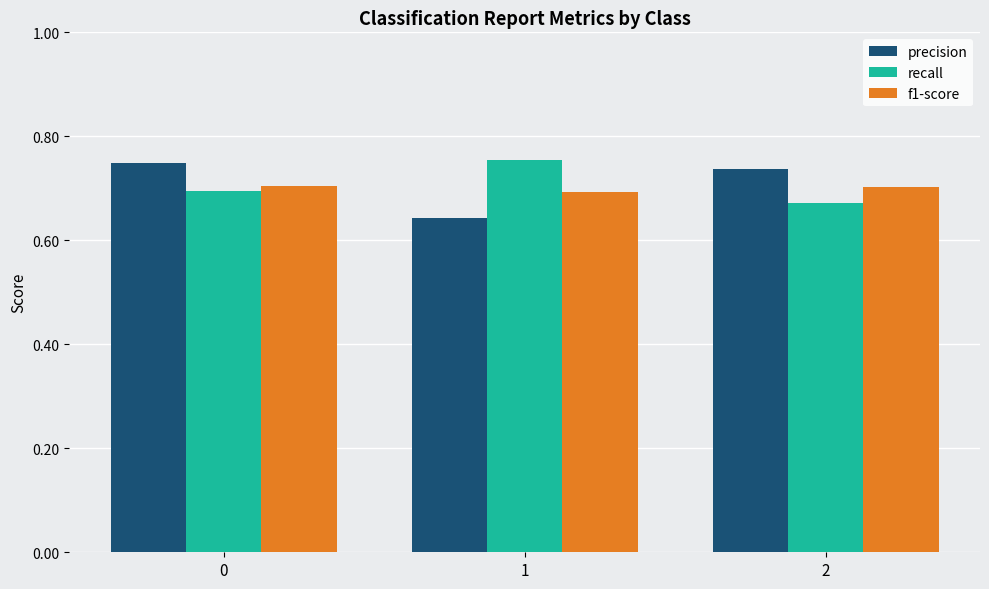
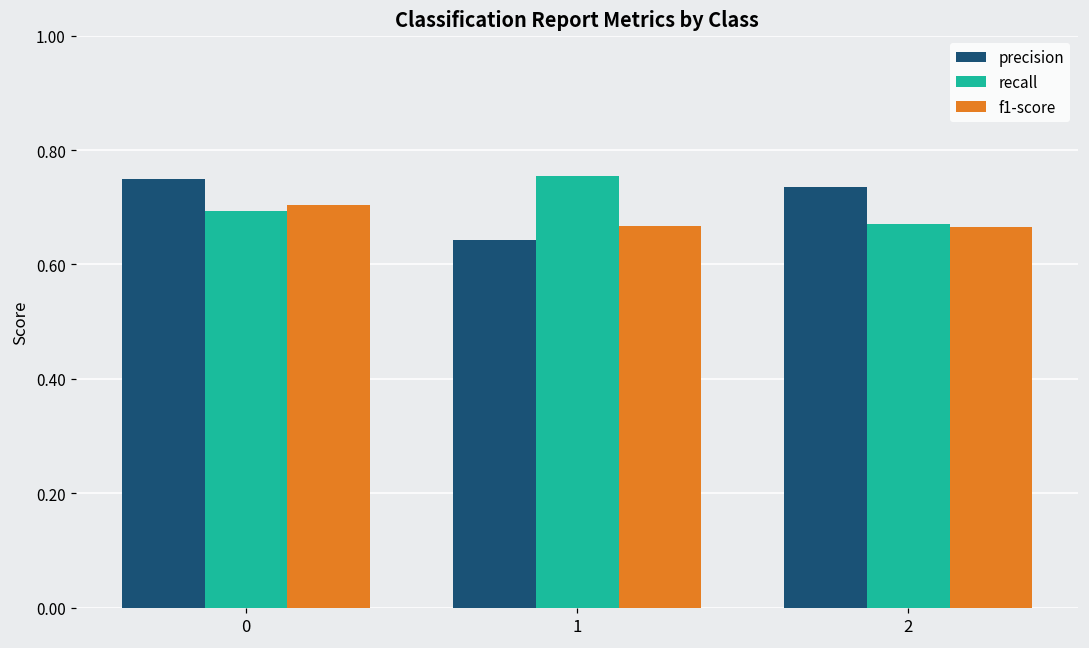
  {
    "precision": {
      "0": 0.75,
      "1": 0.64,
      "2": 0.74
    },
    "recall": {
      "0": 0.69,
      "1": 0.75,
      "2": 0.67
    },
    "f1-score": {
      "0": 0.70,
-     "1": 0.69,
-     "2": 0.70
+     "1": 0.67,
+     "2": 0.67
    }
  }
